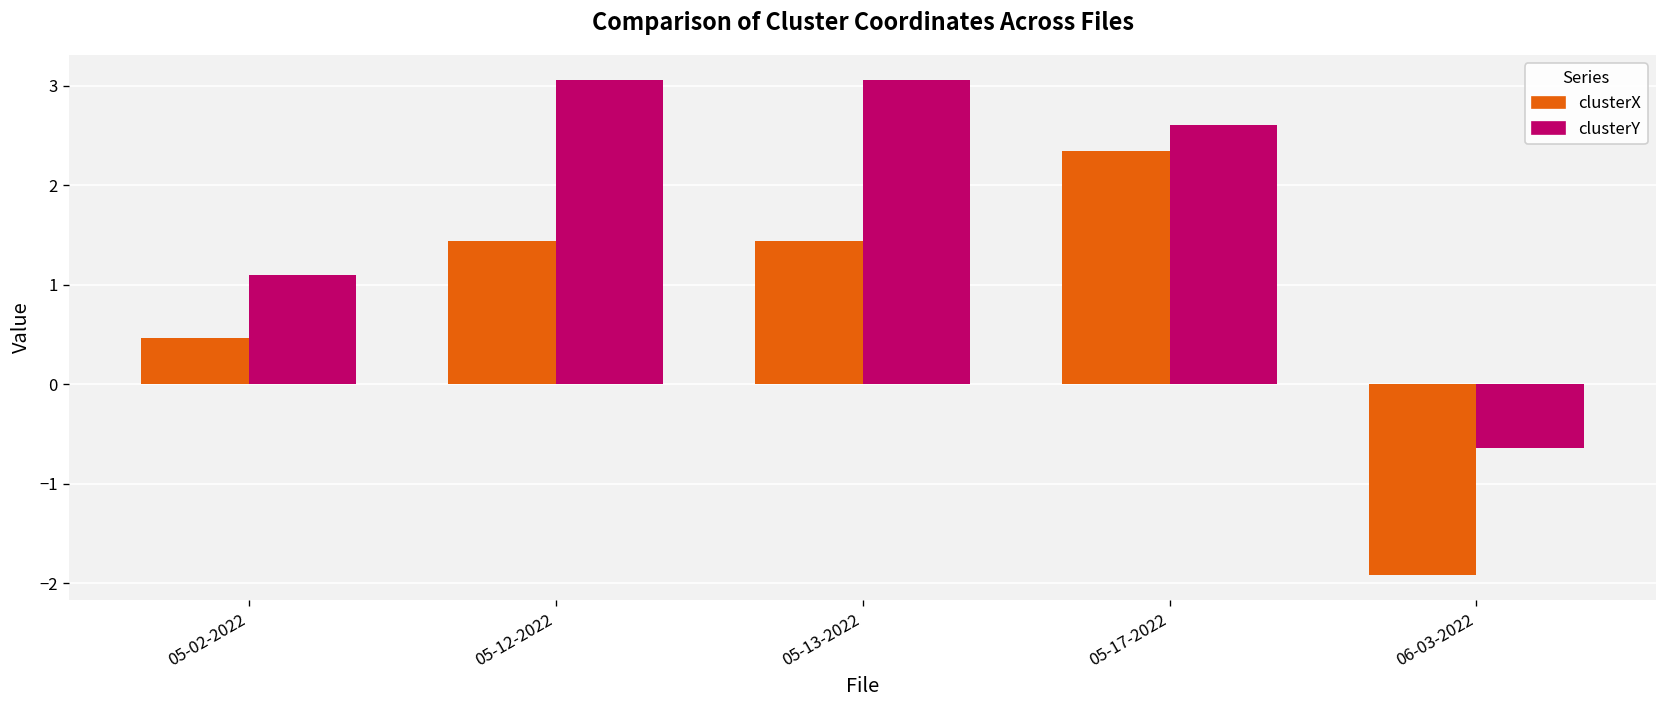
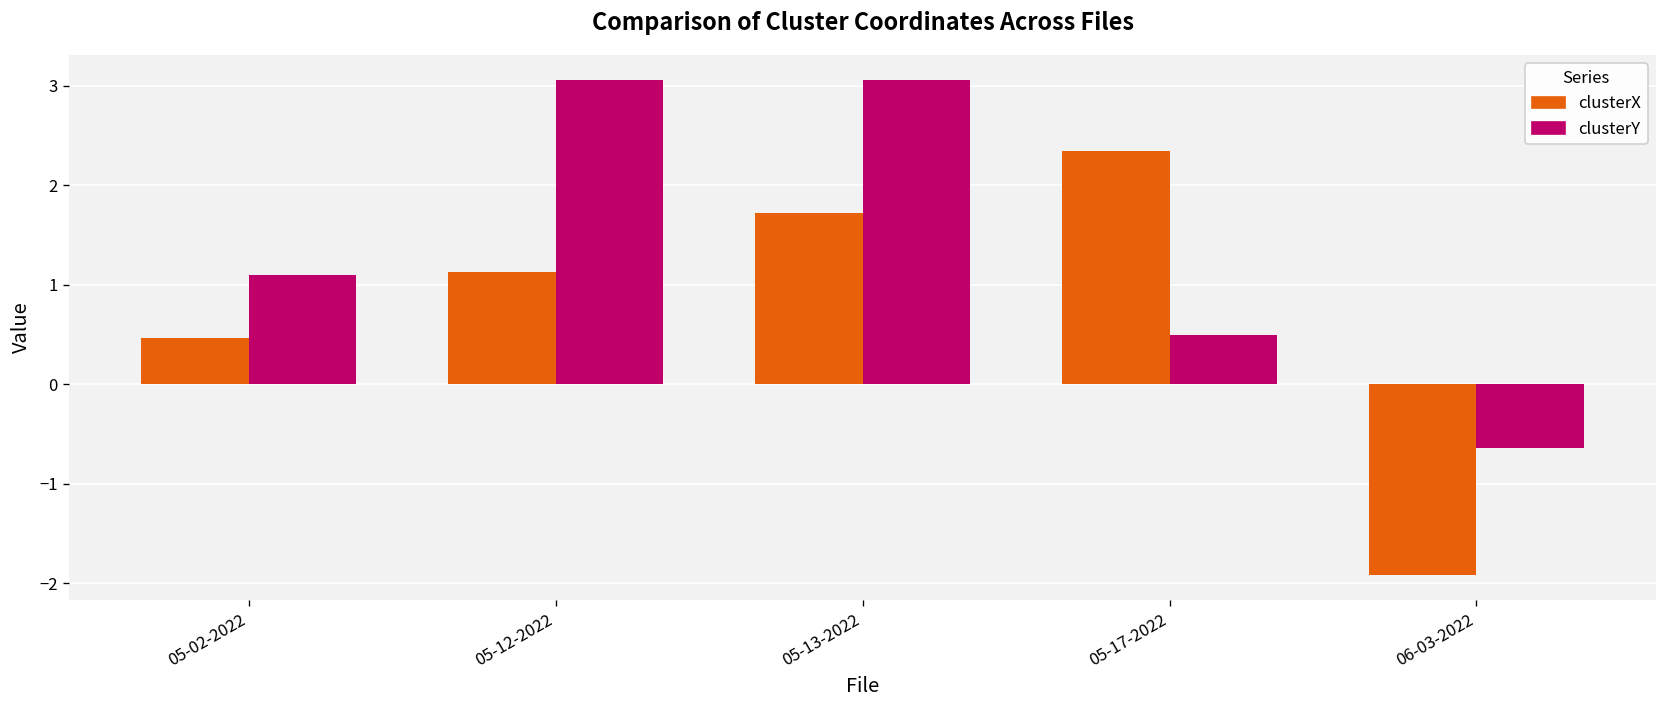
  {
    "clusterX": {
      "05-02-2022": 0.5,
-     "05-12-2022": 1.4,
-     "05-13-2022": 1.4,
+     "05-12-2022": 1.1,
+     "05-13-2022": 1.7,
      "05-17-2022": 2.3,
      "06-03-2022": -1.9
    },
    "clusterY": {
      "05-02-2022": 1.1,
      "05-12-2022": 3.1,
      "05-13-2022": 3.1,
-     "05-17-2022": 2.6,
+     "05-17-2022": 0.5,
      "06-03-2022": -0.6
    }
  }
